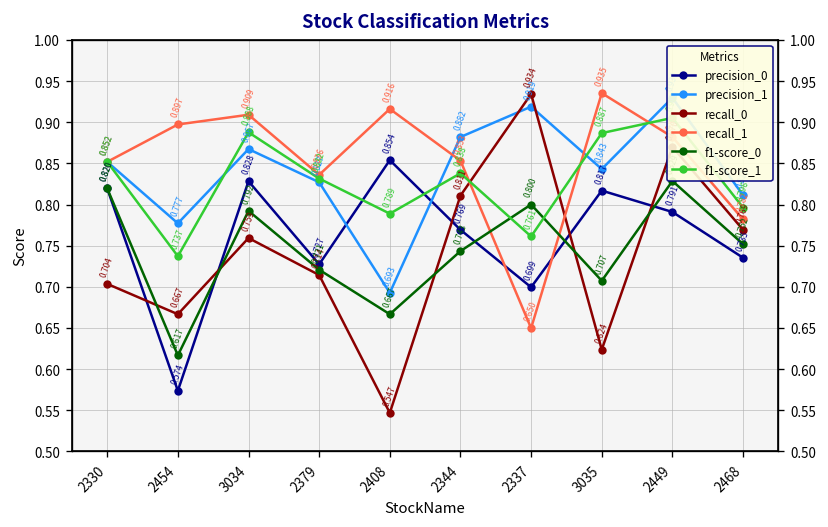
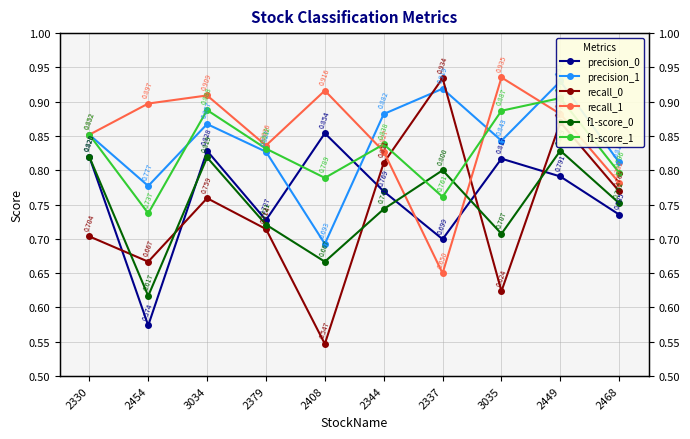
  {
    "precision_0": {
      "2454": 0.574,
      "2408": 0.854,
      "2344": 0.769,
      "2337": 0.699
    },
    "precision_1": {
      "2454": 0.777,
      "2408": 0.693,
      "2344": 0.882,
      "3035": 0.843
    },
    "recall_0": {
      "2330": 0.704,
      "2454": 0.667,
      "3034": 0.759,
      "2408": 0.547,
      "3035": 0.624
    },
    "recall_1": {
      "2454": 0.897,
      "2408": 0.916,
-     "2344": 0.853,
+     "2344": 0.827,
      "2337": 0.650,
      "3035": 0.935
    },
    "f1-score_0": {
      "2454": 0.617,
-     "3034": 0.792,
+     "3034": 0.819,
      "2337": 0.800,
      "3035": 0.707
    },
    "f1-score_1": {
      "2454": 0.737,
      "2408": 0.789,
      "2337": 0.761,
      "3035": 0.887
    }
  }
